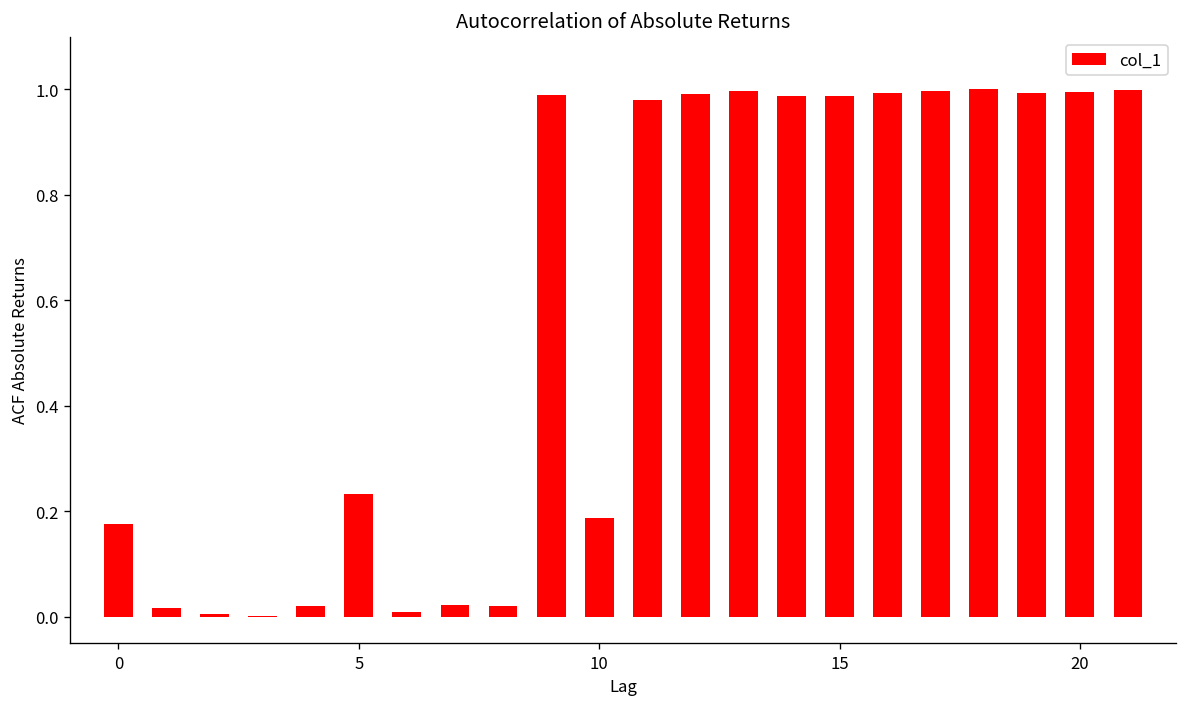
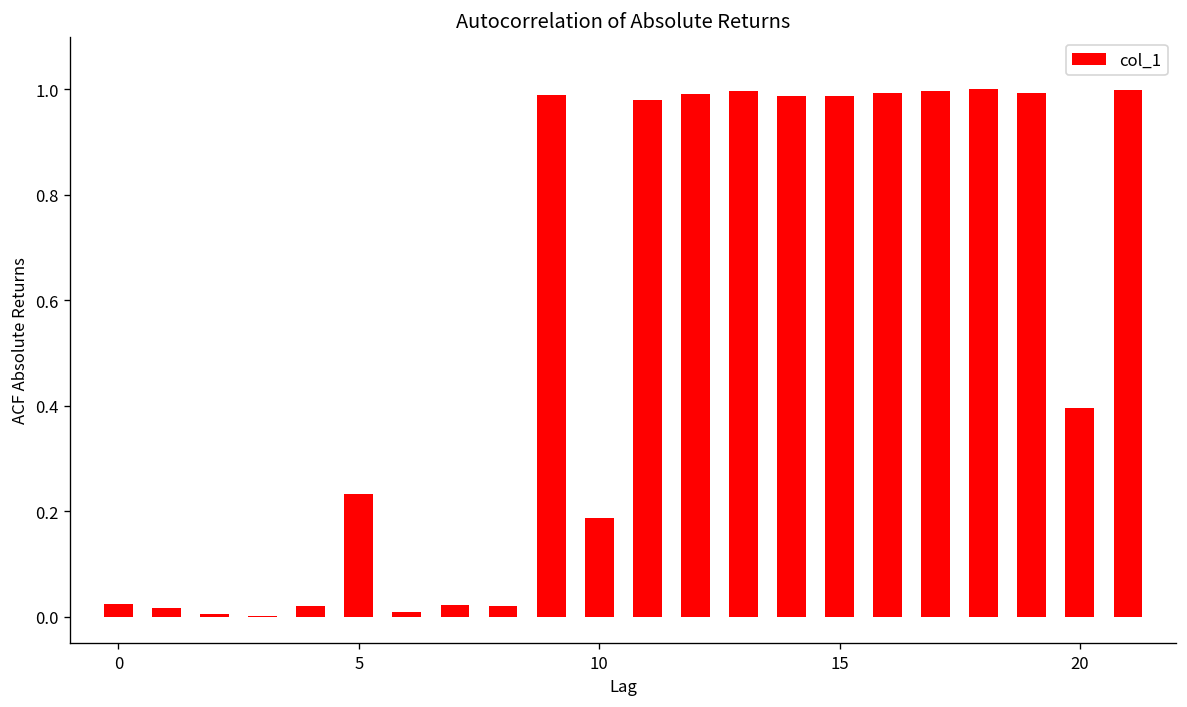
  {
-   "0": 0.18,
+   "0": 0.02,
    "5": 0.23,
    "10": 0.19,
    "15": 0.99,
-   "20": 1.00
+   "20": 0.40
  }
